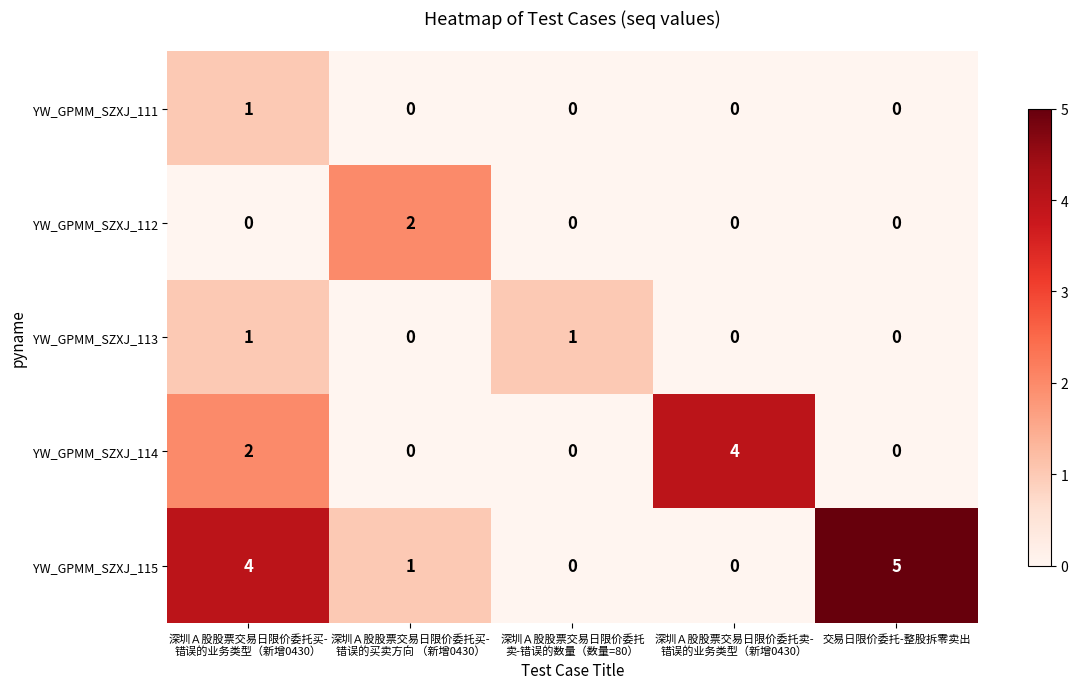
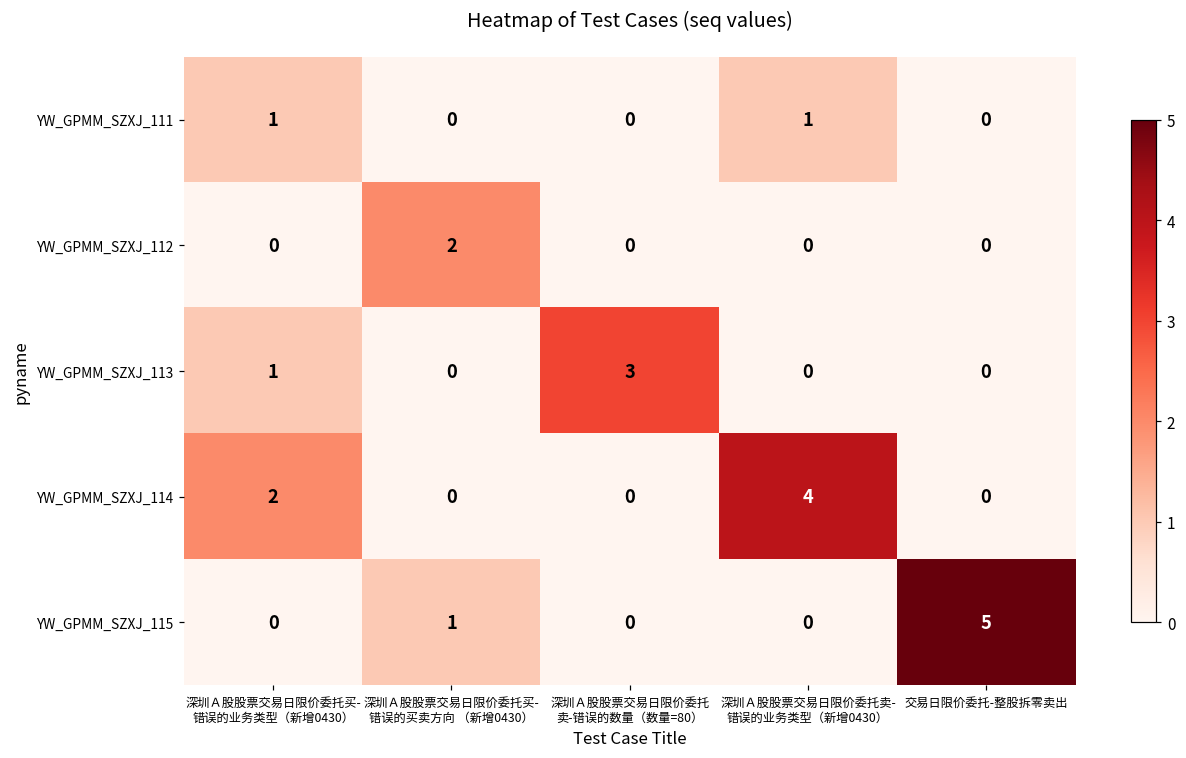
  {
    "YW_GPMM_SZXJ_111": {
      "深圳Ａ股股票交易日限价委托买- 错误的业务类型（新增0430）": 1,
      "深圳Ａ股股票交易日限价委托买- 错误的买卖方向 （新增0430）": 0,
      "深圳Ａ股股票交易日限价委托 卖-错误的数量（数量=80）": 0,
-     "深圳Ａ股股票交易日限价委托卖- 错误的业务类型（新增0430）": 0,
+     "深圳Ａ股股票交易日限价委托卖- 错误的业务类型（新增0430）": 1,
      "交易日限价委托-整股拆零卖出": 0
    },
    "YW_GPMM_SZXJ_112": {
      "深圳Ａ股股票交易日限价委托买- 错误的业务类型（新增0430）": 0,
      "深圳Ａ股股票交易日限价委托买- 错误的买卖方向 （新增0430）": 2,
      "深圳Ａ股股票交易日限价委托 卖-错误的数量（数量=80）": 0,
      "深圳Ａ股股票交易日限价委托卖- 错误的业务类型（新增0430）": 0,
      "交易日限价委托-整股拆零卖出": 0
    },
    "YW_GPMM_SZXJ_113": {
      "深圳Ａ股股票交易日限价委托买- 错误的业务类型（新增0430）": 1,
      "深圳Ａ股股票交易日限价委托买- 错误的买卖方向 （新增0430）": 0,
-     "深圳Ａ股股票交易日限价委托 卖-错误的数量（数量=80）": 1,
+     "深圳Ａ股股票交易日限价委托 卖-错误的数量（数量=80）": 3,
      "深圳Ａ股股票交易日限价委托卖- 错误的业务类型（新增0430）": 0,
      "交易日限价委托-整股拆零卖出": 0
    },
    "YW_GPMM_SZXJ_114": {
      "深圳Ａ股股票交易日限价委托买- 错误的业务类型（新增0430）": 2,
      "深圳Ａ股股票交易日限价委托买- 错误的买卖方向 （新增0430）": 0,
      "深圳Ａ股股票交易日限价委托 卖-错误的数量（数量=80）": 0,
      "深圳Ａ股股票交易日限价委托卖- 错误的业务类型（新增0430）": 4,
      "交易日限价委托-整股拆零卖出": 0
    },
    "YW_GPMM_SZXJ_115": {
-     "深圳Ａ股股票交易日限价委托买- 错误的业务类型（新增0430）": 4,
+     "深圳Ａ股股票交易日限价委托买- 错误的业务类型（新增0430）": 0,
      "深圳Ａ股股票交易日限价委托买- 错误的买卖方向 （新增0430）": 1,
      "深圳Ａ股股票交易日限价委托 卖-错误的数量（数量=80）": 0,
      "深圳Ａ股股票交易日限价委托卖- 错误的业务类型（新增0430）": 0,
      "交易日限价委托-整股拆零卖出": 5
    }
  }
